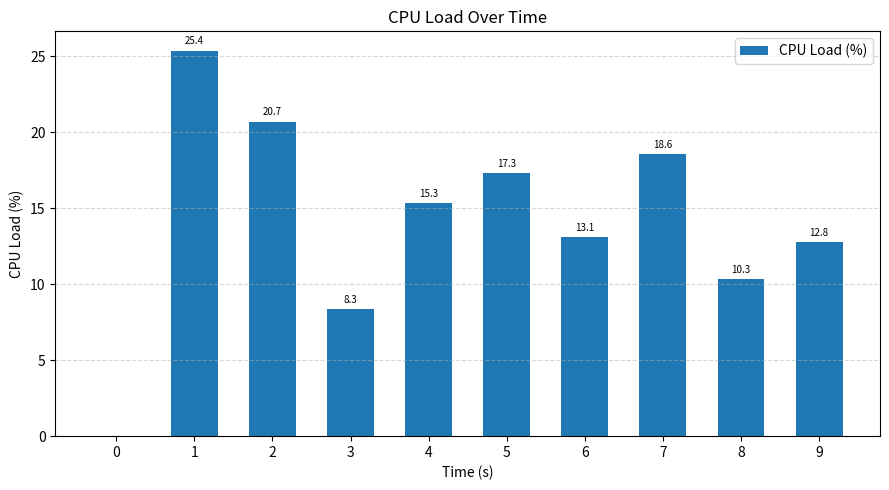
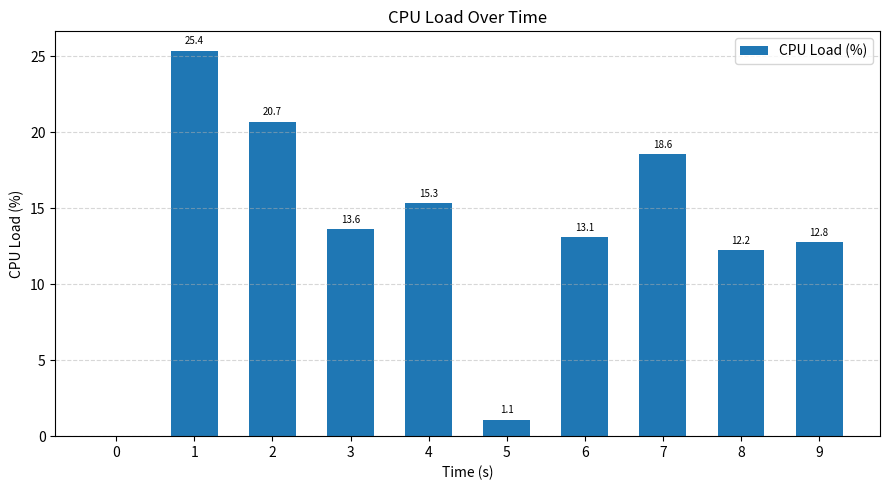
  {
    "1": 25.4,
    "2": 20.7,
-   "3": 8.3,
+   "3": 13.6,
    "4": 15.3,
-   "5": 17.3,
+   "5": 1.1,
    "6": 13.1,
    "7": 18.6,
-   "8": 10.3,
+   "8": 12.2,
    "9": 12.8
  }
